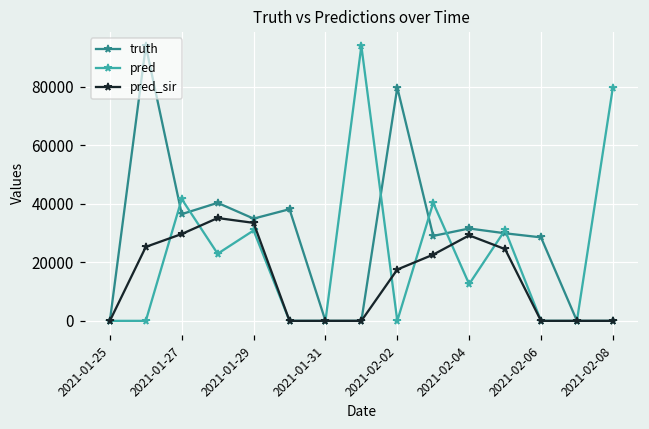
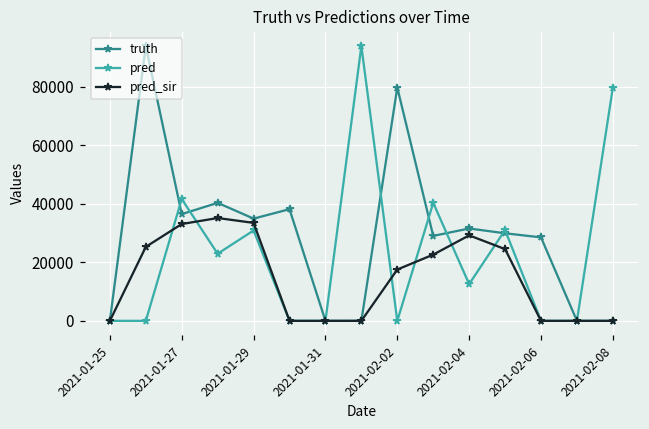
  {
    "pred_sir": {
-     "2021-01-27": 30000,
+     "2021-01-27": 33000,
      "2021-01-29": 33000,
      "2021-02-02": 18000,
      "2021-02-04": 29000
    }
  }
